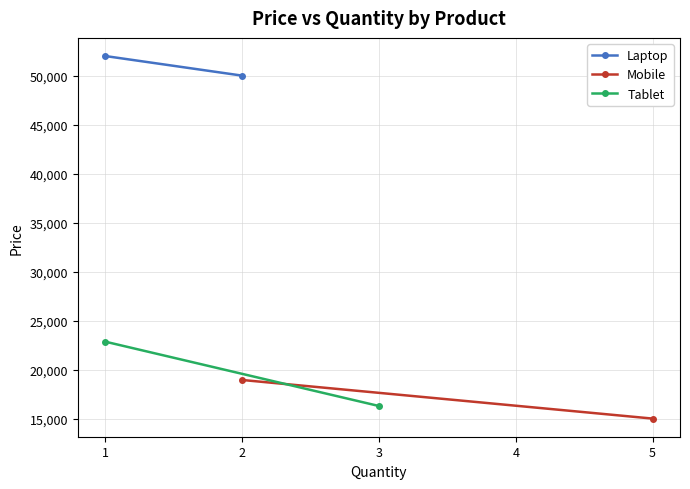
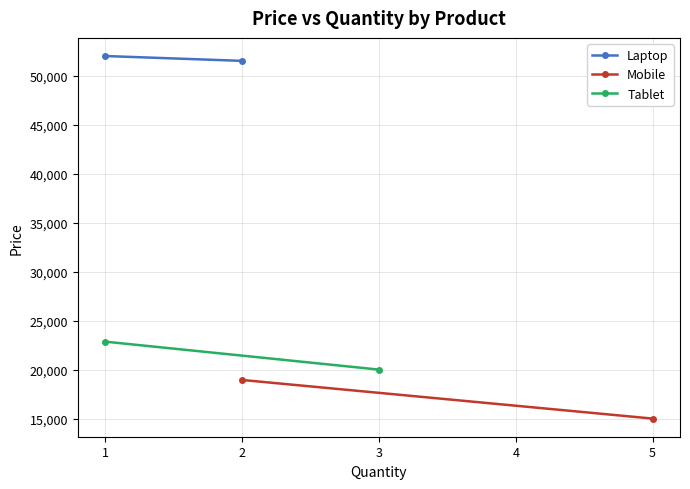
  {
    "Laptop": {
      "1": "52,000",
-     "2": "50,000"
+     "2": "52,000"
    },
    "Mobile": {
      "2": "19,000",
      "5": "15,000"
    },
    "Tablet": {
      "1": "23,000",
-     "3": "16,000"
+     "3": "20,000"
    }
  }
